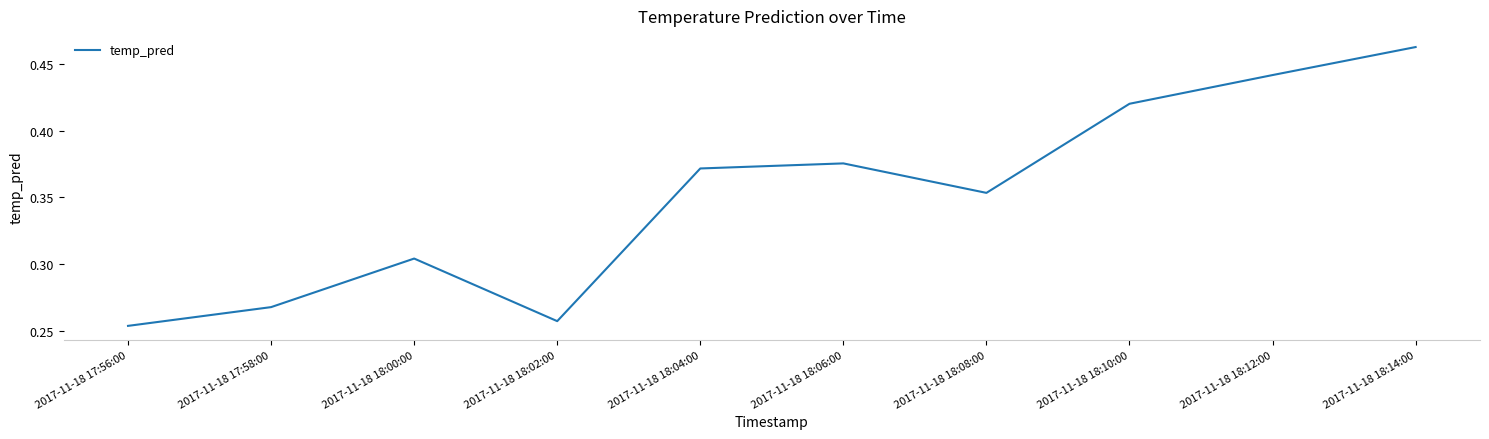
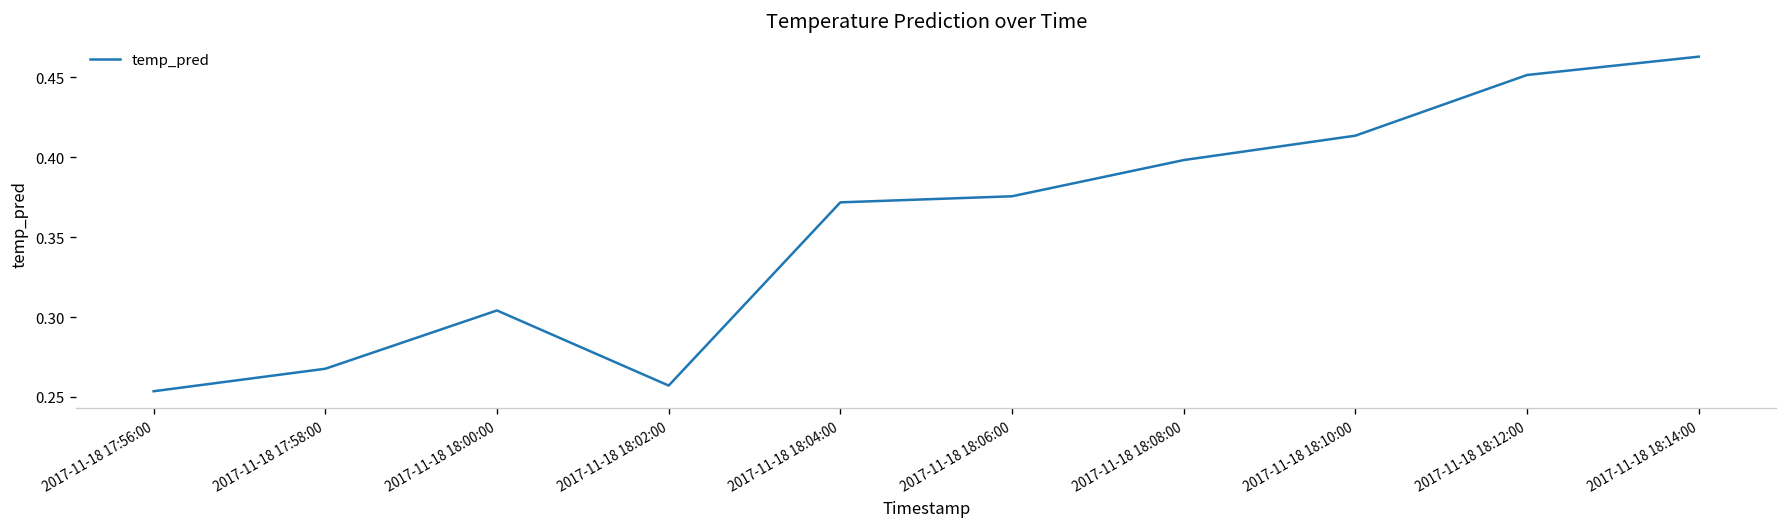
  {
    "2017-11-18 17:56:00": 0.254,
    "2017-11-18 17:58:00": 0.268,
    "2017-11-18 18:00:00": 0.304,
    "2017-11-18 18:02:00": 0.257,
    "2017-11-18 18:04:00": 0.372,
    "2017-11-18 18:06:00": 0.376,
-   "2017-11-18 18:08:00": 0.353,
-   "2017-11-18 18:10:00": 0.420,
-   "2017-11-18 18:12:00": 0.442,
+   "2017-11-18 18:08:00": 0.398,
+   "2017-11-18 18:10:00": 0.413,
+   "2017-11-18 18:12:00": 0.451,
    "2017-11-18 18:14:00": 0.463
  }
